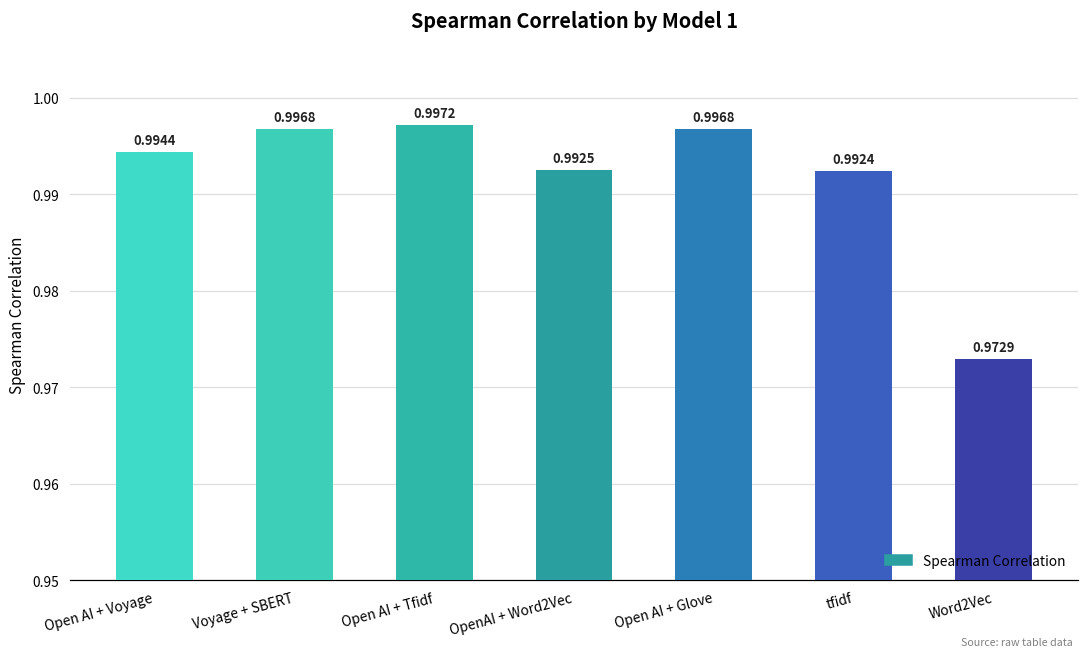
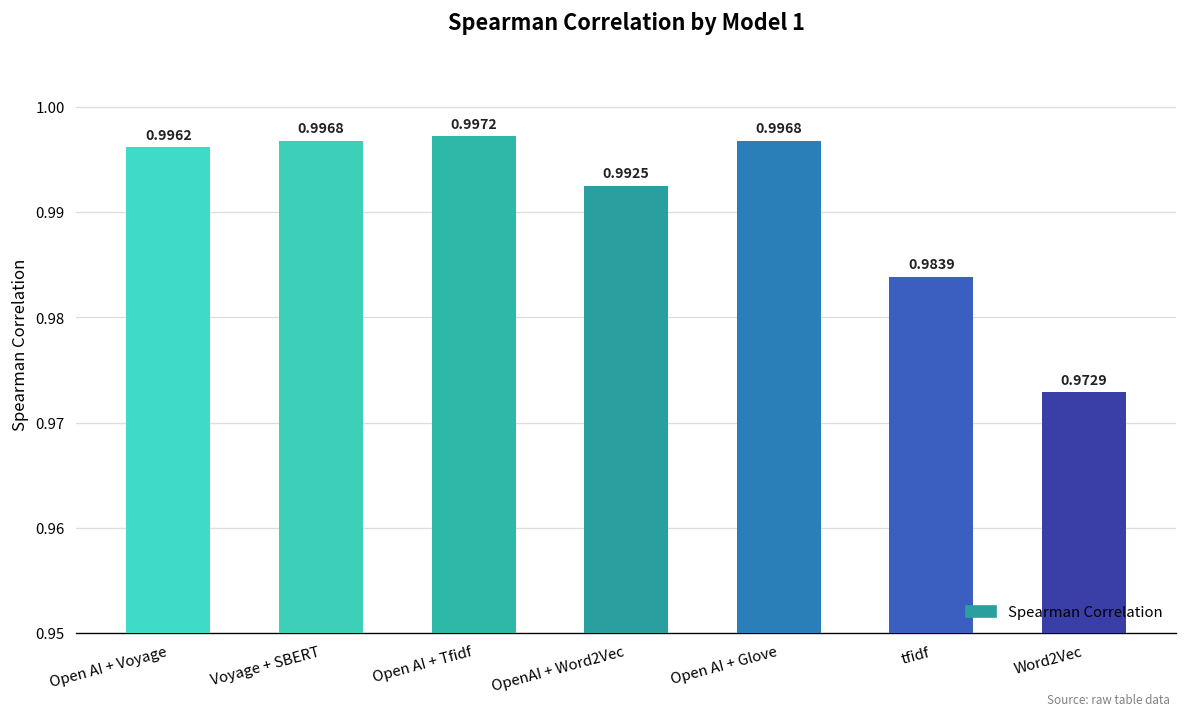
  {
-   "Open AI + Voyage": 0.9944,
+   "Open AI + Voyage": 0.9962,
    "Voyage + SBERT": 0.9968,
    "Open AI + Tfidf": 0.9972,
    "OpenAI + Word2Vec": 0.9925,
    "Open AI + Glove": 0.9968,
-   "tfidf": 0.9924,
+   "tfidf": 0.9839,
    "Word2Vec": 0.9729
  }
